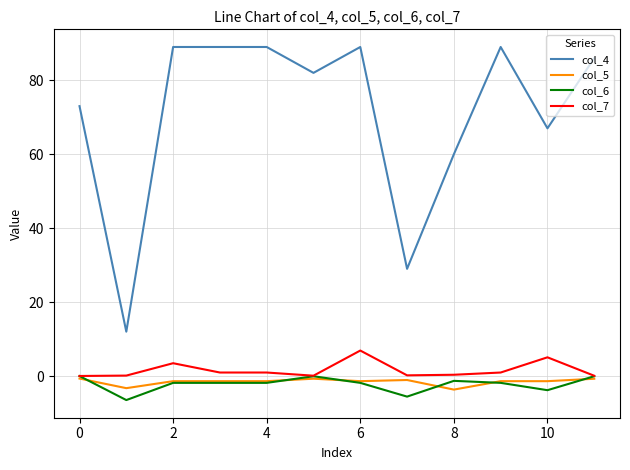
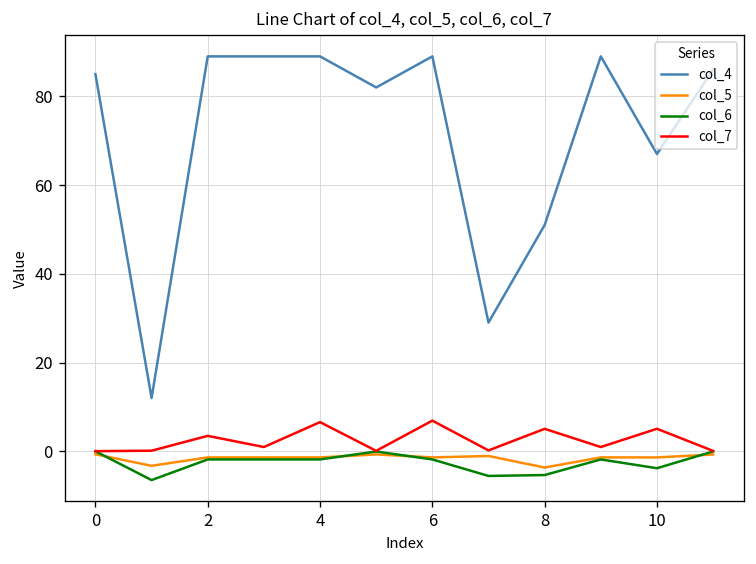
  {
    "col_4": {
-     "0": 73,
+     "0": 85,
      "2": 89,
      "4": 89,
      "6": 89,
-     "8": 60,
+     "8": 51,
      "10": 67
    },
    "col_5": {
      "8": -4,
      "10": -1
    },
    "col_6": {
-     "8": -1,
+     "8": -5,
      "10": -4
    },
    "col_7": {
      "2": 3,
-     "4": 1,
+     "4": 7,
      "6": 7,
-     "8": 0,
+     "8": 5,
      "10": 5
    }
  }
